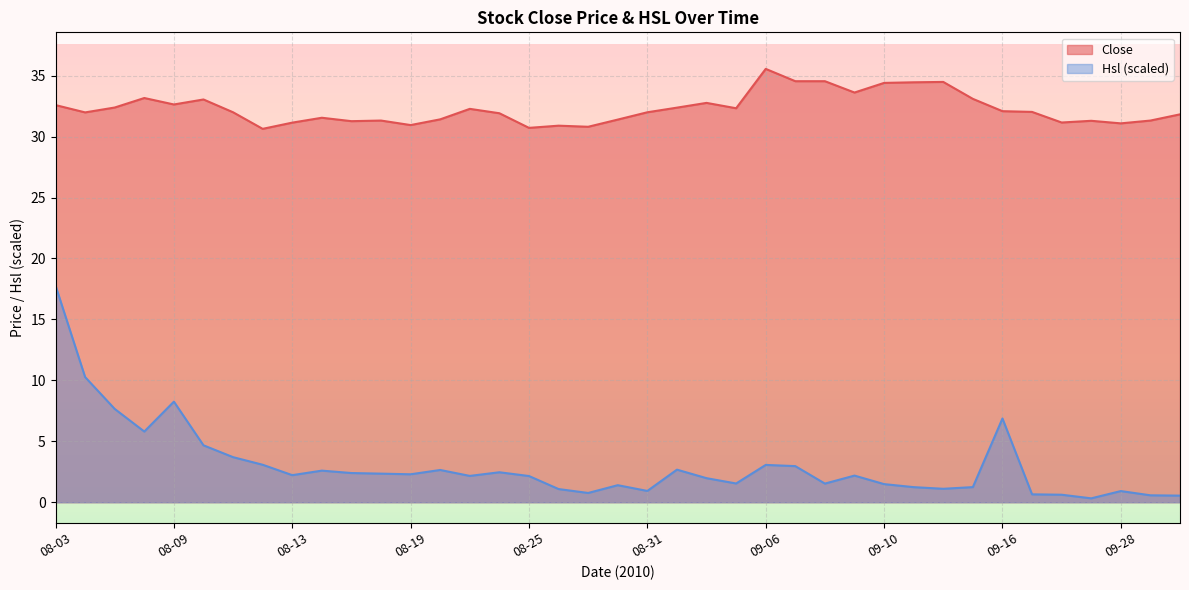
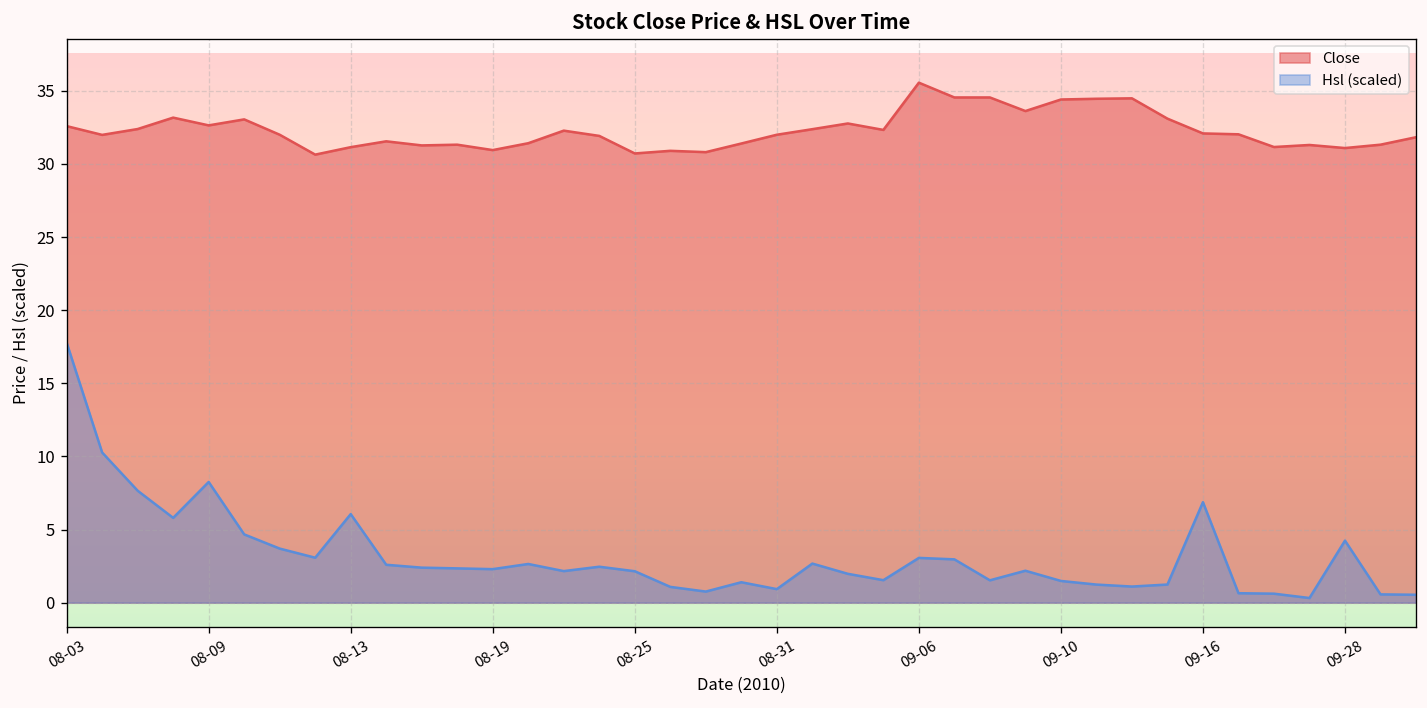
  {
    "Close": {
      "08-03": 32.6,
      "08-09": 32.6,
      "08-13": 31.2,
      "08-19": 31.0,
      "08-25": 30.7,
      "08-31": 32.0,
      "09-06": 35.6,
      "09-10": 34.4,
      "09-16": 32.1,
      "09-28": 31.1
    },
    "Hsl (scaled)": {
      "08-03": 17.8,
      "08-09": 8.3,
-     "08-13": 2.2,
+     "08-13": 6.1,
      "08-19": 2.3,
      "08-25": 2.1,
      "08-31": 0.9,
      "09-06": 3.1,
      "09-10": 1.5,
      "09-16": 6.9,
-     "09-28": 0.9
+     "09-28": 4.2
    }
  }
